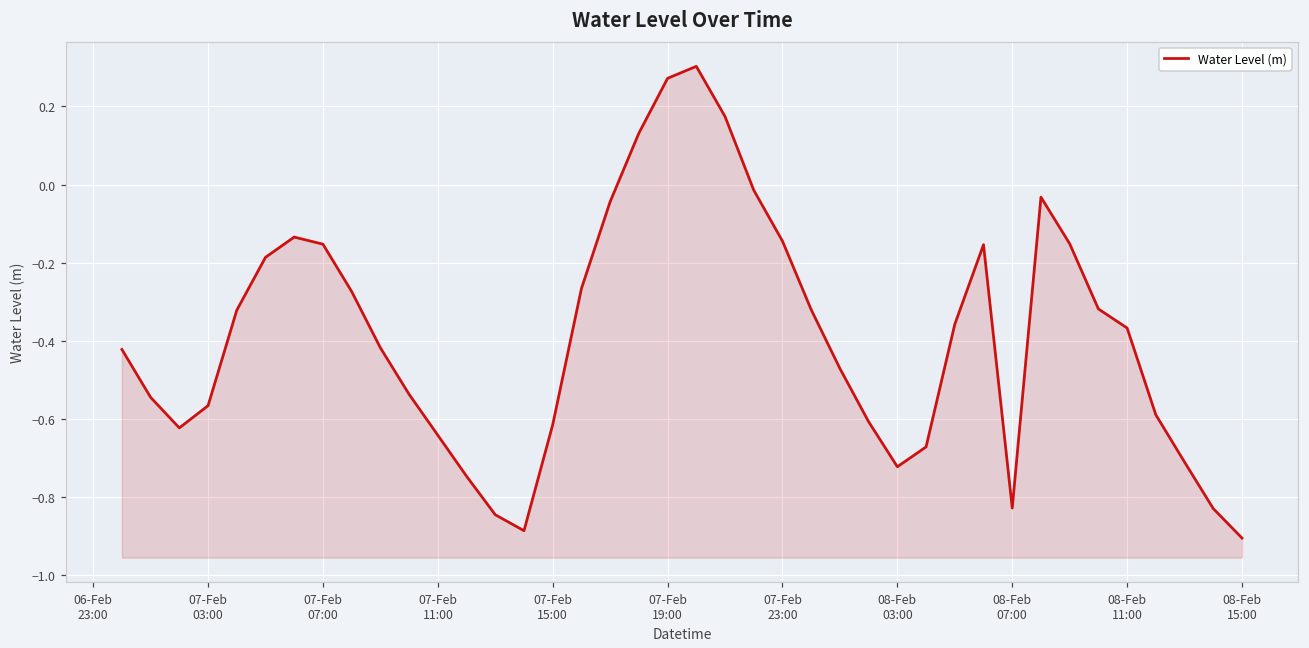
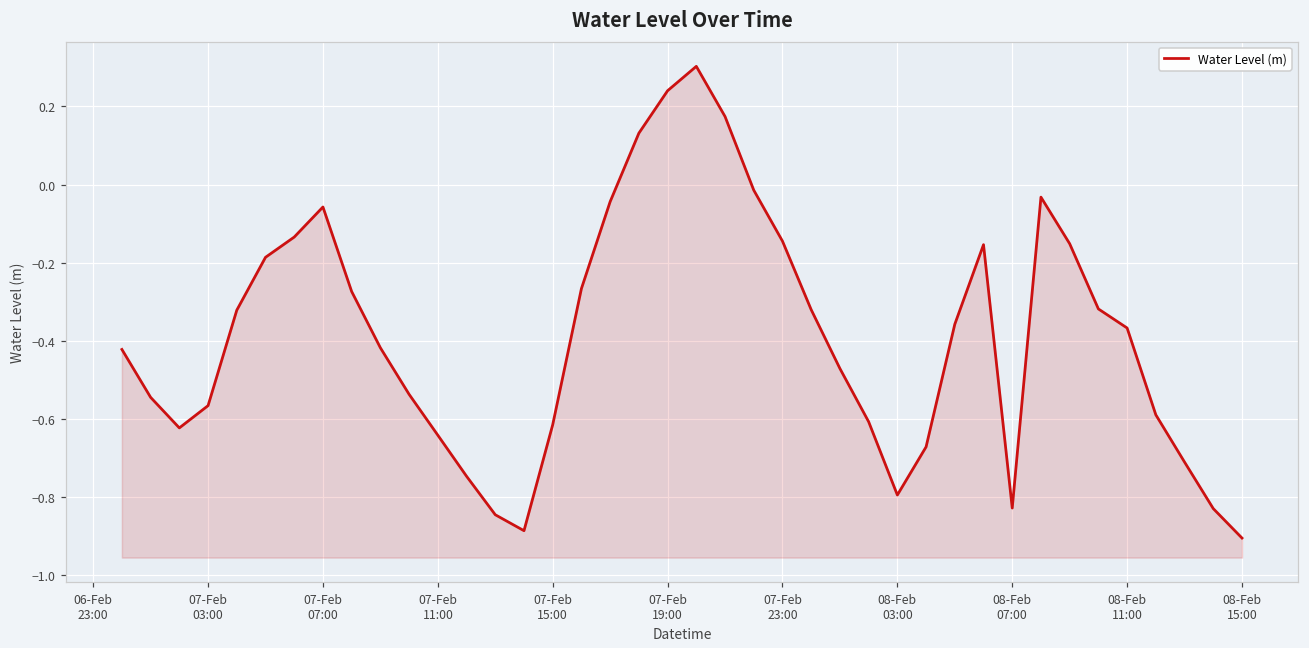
  {
    "07-Feb 03:00": -0.57,
-   "07-Feb 07:00": -0.15,
+   "07-Feb 07:00": -0.06,
    "07-Feb 11:00": -0.64,
    "07-Feb 15:00": -0.61,
-   "07-Feb 19:00": 0.27,
+   "07-Feb 19:00": 0.24,
    "07-Feb 23:00": -0.14,
-   "08-Feb 03:00": -0.72,
+   "08-Feb 03:00": -0.79,
    "08-Feb 07:00": -0.83,
    "08-Feb 11:00": -0.37,
    "08-Feb 15:00": -0.91
  }
